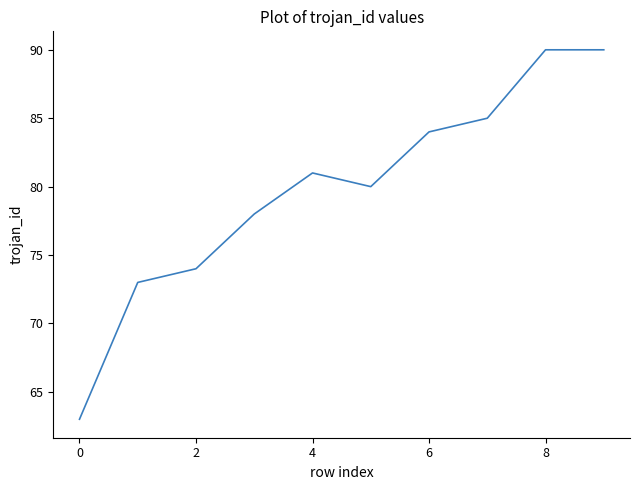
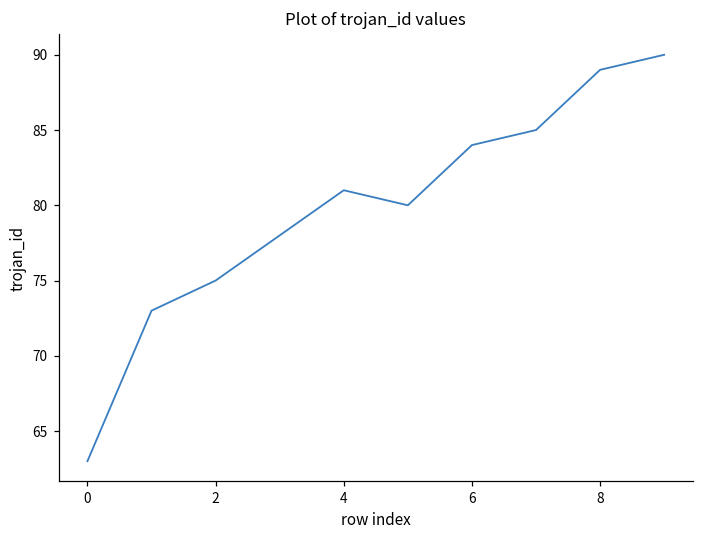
  {
    "0": 63,
-   "2": 74,
+   "2": 75,
    "4": 81,
    "6": 84,
-   "8": 90
+   "8": 89
  }
